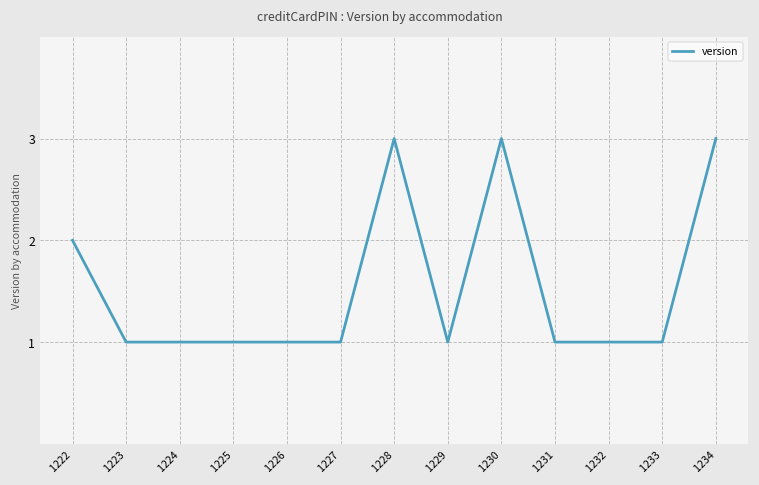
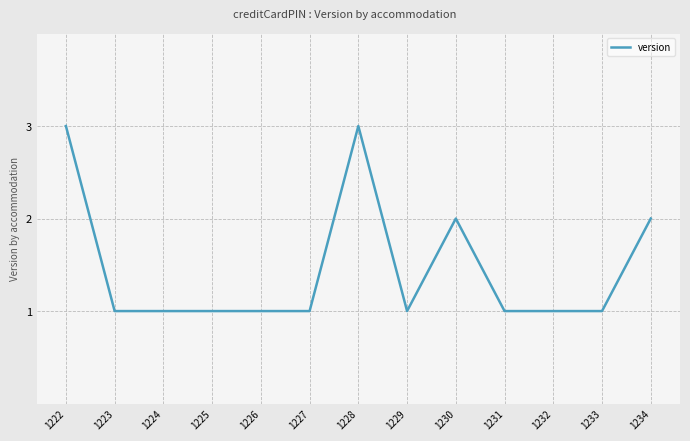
  {
-   "1222": 2,
+   "1222": 3,
    "1223": 1,
    "1224": 1,
    "1225": 1,
    "1226": 1,
    "1227": 1,
    "1228": 3,
    "1229": 1,
-   "1230": 3,
+   "1230": 2,
    "1231": 1,
    "1232": 1,
    "1233": 1,
-   "1234": 3
+   "1234": 2
  }
